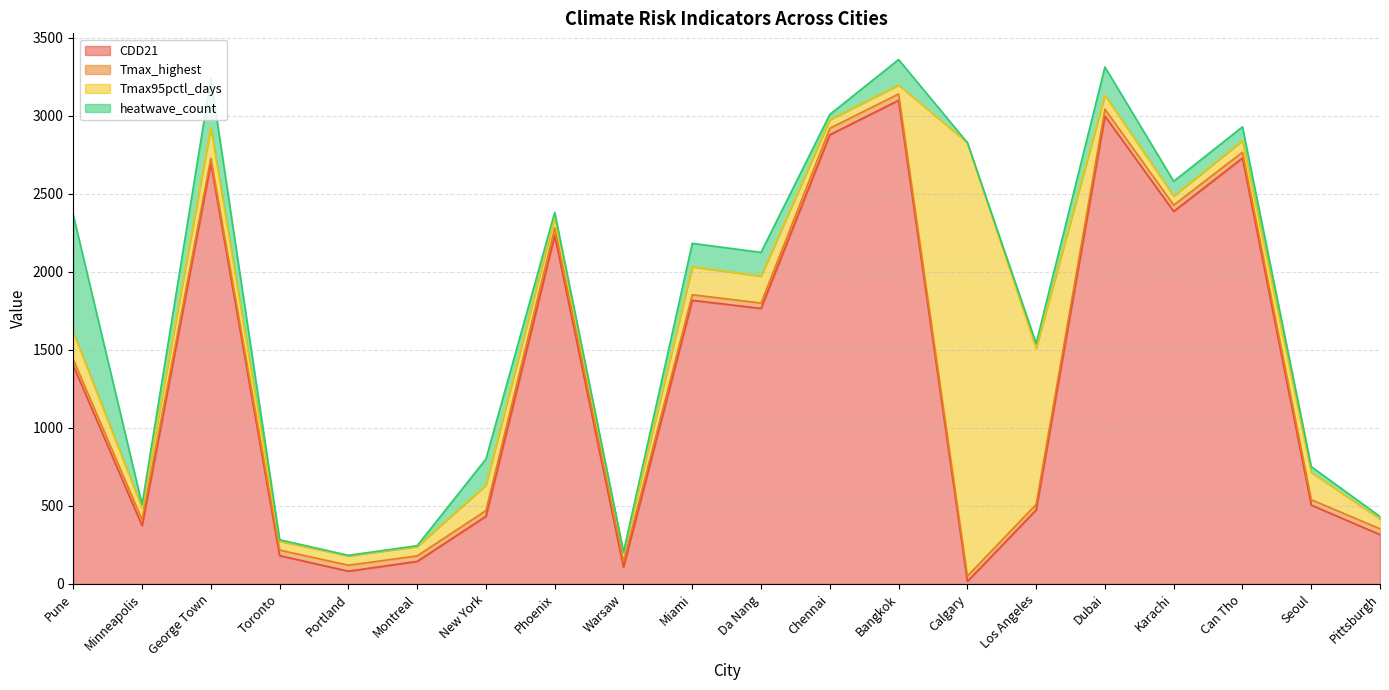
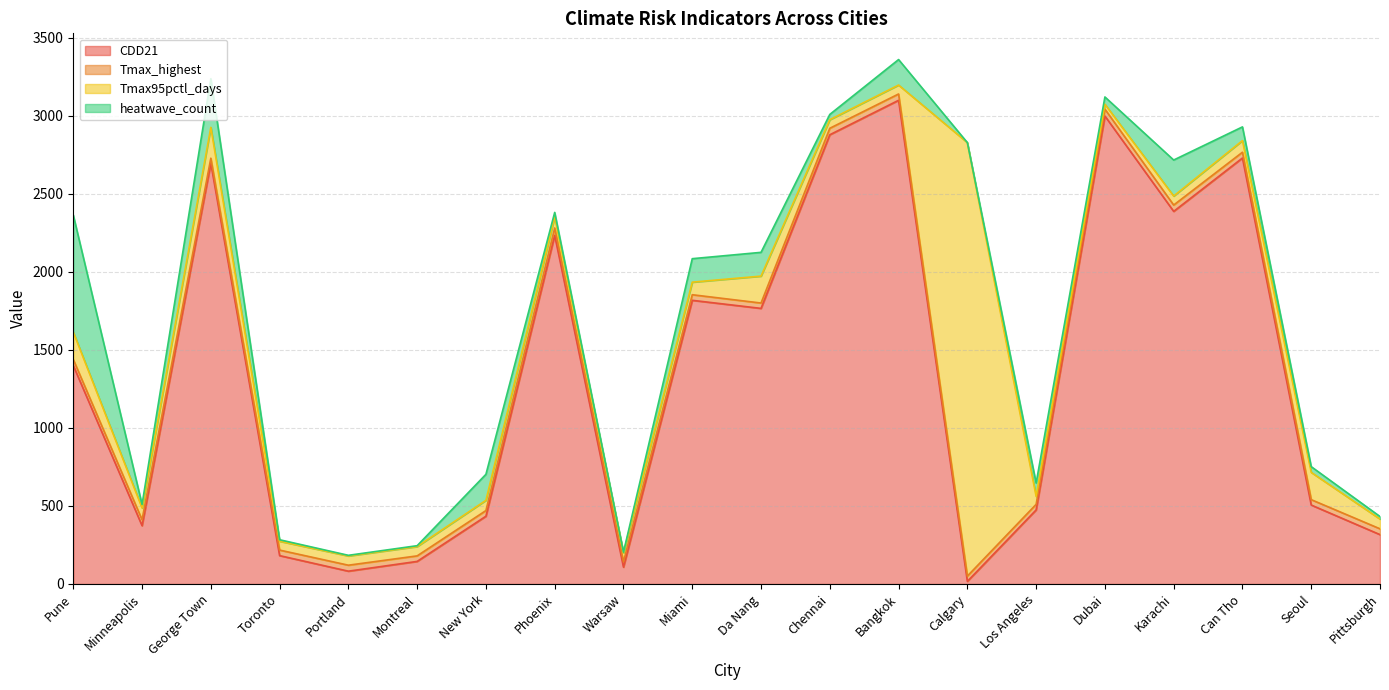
  {
    "Tmax95pctl_days": {
      "Pune": 180,
      "Minneapolis": 80,
      "George Town": 200,
-     "New York": 160,
+     "New York": 70,
      "Phoenix": 70,
-     "Miami": 180,
+     "Miami": 80,
      "Da Nang": 170,
      "Chennai": 50,
      "Bangkok": 60,
-     "Los Angeles": 1000,
-     "Dubai": 90,
+     "Los Angeles": 50,
+     "Dubai": 30,
      "Karachi": 60,
      "Can Tho": 70,
      "Seoul": 170
    },
    "heatwave_count": {
      "Pune": 750,
      "Minneapolis": 20,
      "New York": 170,
      "Phoenix": 30,
      "Miami": 150,
      "Da Nang": 150,
      "Chennai": 30,
      "Bangkok": 160,
-     "Los Angeles": 30,
-     "Dubai": 180,
-     "Karachi": 90,
+     "Los Angeles": 90,
+     "Dubai": 50,
+     "Karachi": 230,
      "Can Tho": 90,
      "Seoul": 40
    }
  }
